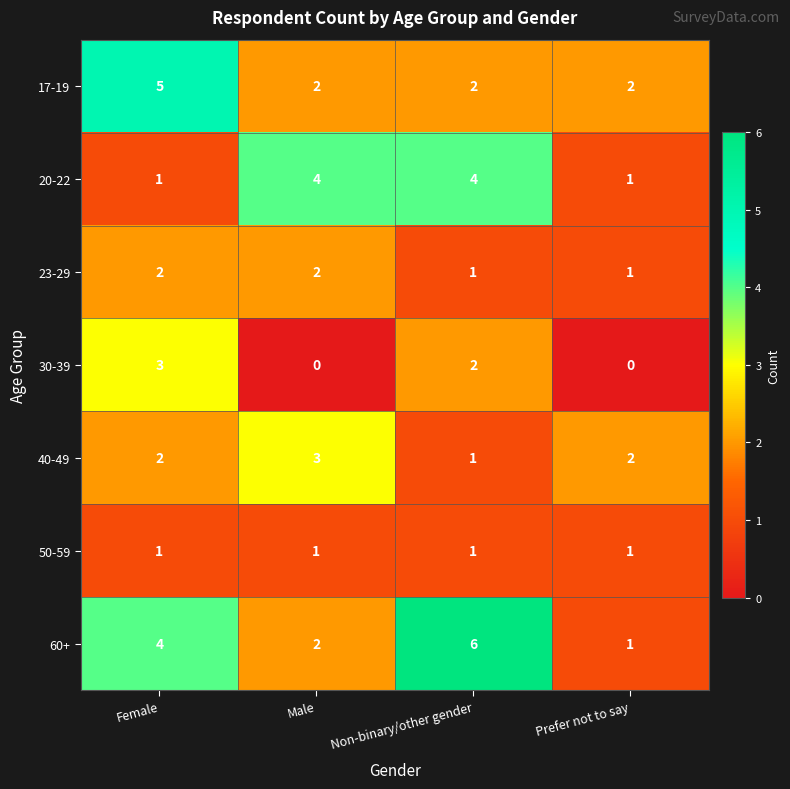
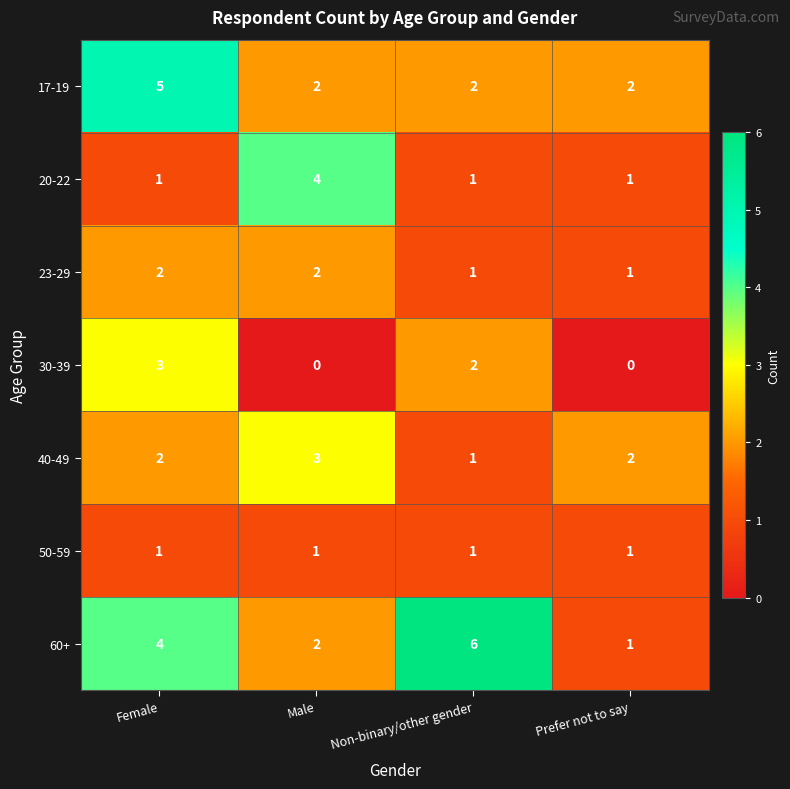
  {
    "17-19": {
      "Female": 5,
      "Male": 2,
      "Non-binary/other gender": 2,
      "Prefer not to say": 2
    },
    "20-22": {
      "Female": 1,
      "Male": 4,
-     "Non-binary/other gender": 4,
+     "Non-binary/other gender": 1,
      "Prefer not to say": 1
    },
    "23-29": {
      "Female": 2,
      "Male": 2,
      "Non-binary/other gender": 1,
      "Prefer not to say": 1
    },
    "30-39": {
      "Female": 3,
      "Male": 0,
      "Non-binary/other gender": 2,
      "Prefer not to say": 0
    },
    "40-49": {
      "Female": 2,
      "Male": 3,
      "Non-binary/other gender": 1,
      "Prefer not to say": 2
    },
    "50-59": {
      "Female": 1,
      "Male": 1,
      "Non-binary/other gender": 1,
      "Prefer not to say": 1
    },
    "60+": {
      "Female": 4,
      "Male": 2,
      "Non-binary/other gender": 6,
      "Prefer not to say": 1
    }
  }
